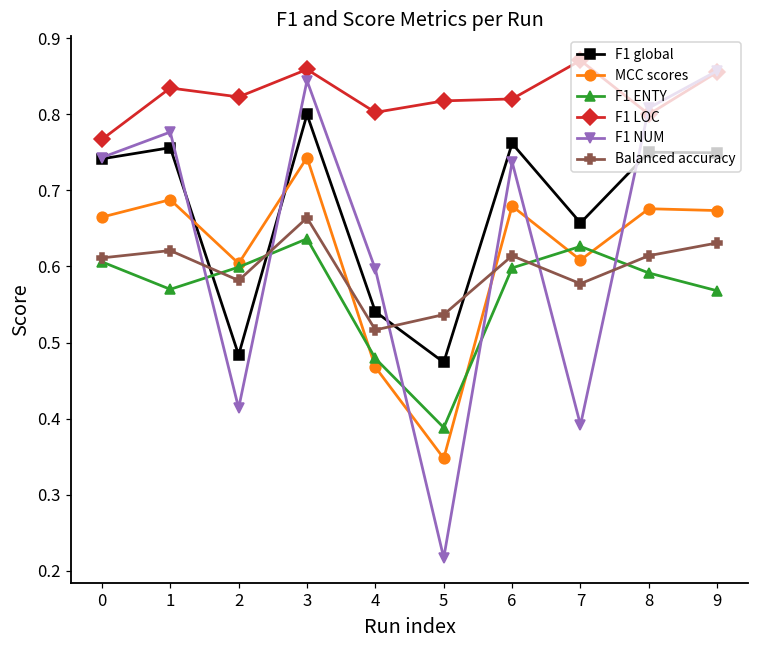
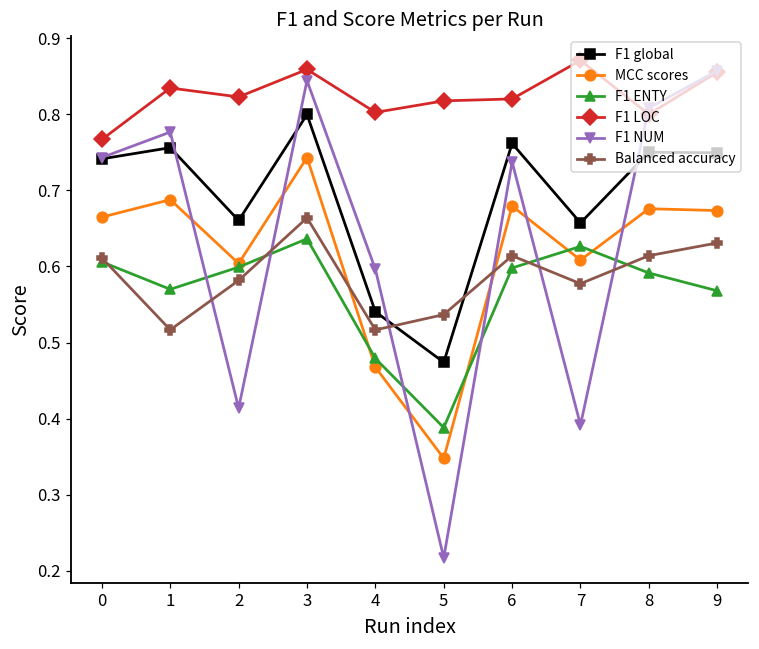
  {
    "F1 global": {
      "1": 0.76,
-     "2": 0.48,
+     "2": 0.66,
      "3": 0.80,
      "4": 0.54,
      "5": 0.47,
      "6": 0.76,
      "7": 0.66
    },
    "MCC scores": {
      "0": 0.66,
      "1": 0.69,
      "2": 0.60,
      "3": 0.74,
      "4": 0.47,
      "5": 0.35,
      "6": 0.68,
      "7": 0.61,
      "8": 0.68,
      "9": 0.67
    },
    "F1 ENTY": {
      "0": 0.61,
      "1": 0.57,
      "2": 0.60,
      "3": 0.64,
      "4": 0.48,
      "5": 0.39,
      "6": 0.60,
      "7": 0.63,
      "8": 0.59,
      "9": 0.57
    },
    "F1 LOC": {
      "0": 0.77,
      "1": 0.83,
      "2": 0.82,
      "3": 0.86,
      "4": 0.80,
      "5": 0.82,
      "6": 0.82
    },
    "F1 NUM": {
      "1": 0.78,
      "2": 0.41,
      "3": 0.84,
      "4": 0.60,
      "5": 0.22,
      "6": 0.74,
      "7": 0.39
    },
    "Balanced accuracy": {
      "0": 0.61,
-     "1": 0.62,
+     "1": 0.52,
      "2": 0.58,
      "3": 0.66,
      "4": 0.52,
      "5": 0.54,
      "6": 0.61,
      "7": 0.58,
      "8": 0.61,
      "9": 0.63
    }
  }
